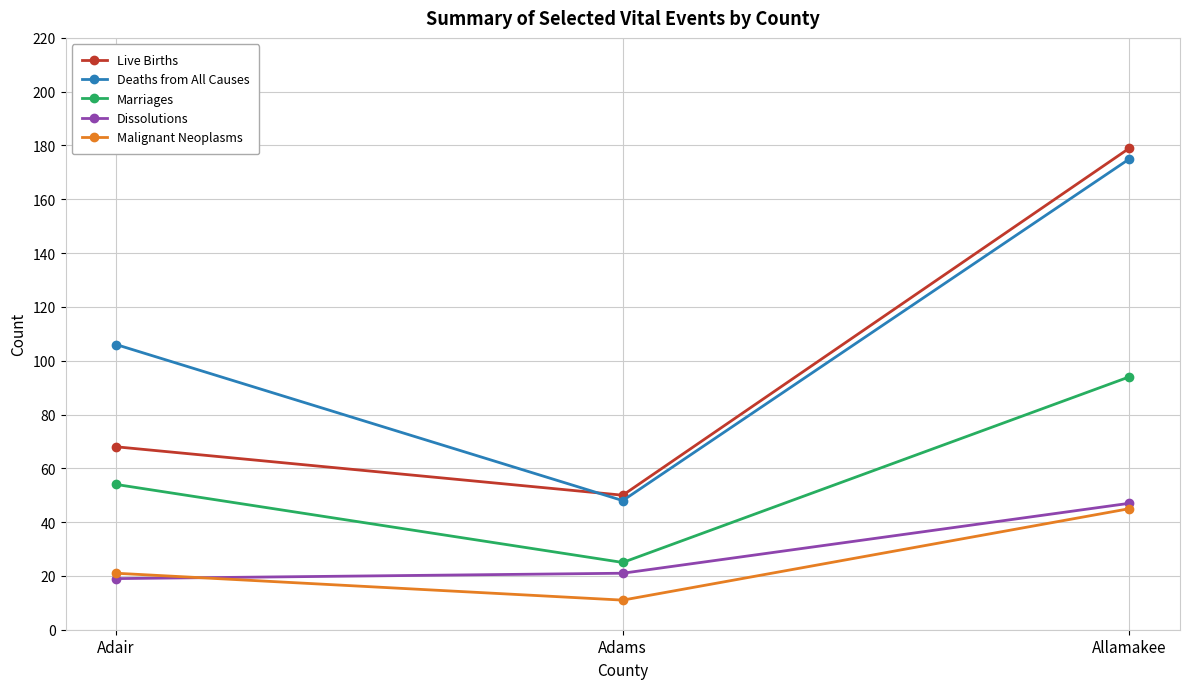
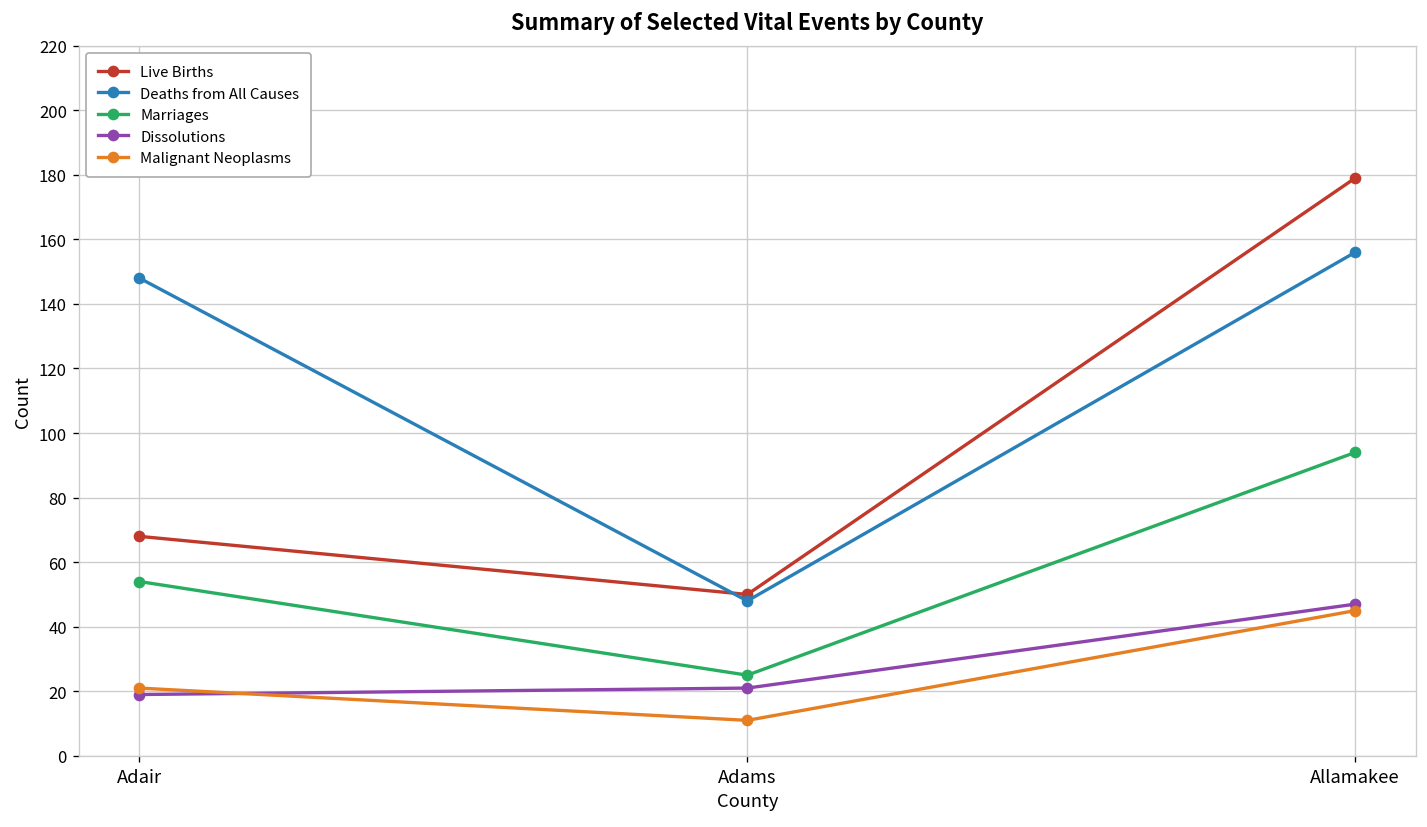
  {
    "Live Births": {
      "Adair": 68,
      "Adams": 50,
      "Allamakee": 179
    },
    "Deaths from All Causes": {
-     "Adair": 106,
+     "Adair": 148,
      "Adams": 48,
-     "Allamakee": 175
+     "Allamakee": 156
    },
    "Marriages": {
      "Adair": 54,
      "Adams": 25,
      "Allamakee": 94
    },
    "Dissolutions": {
      "Adair": 19,
      "Adams": 21,
      "Allamakee": 47
    },
    "Malignant Neoplasms": {
      "Adair": 21,
      "Adams": 11,
      "Allamakee": 45
    }
  }
